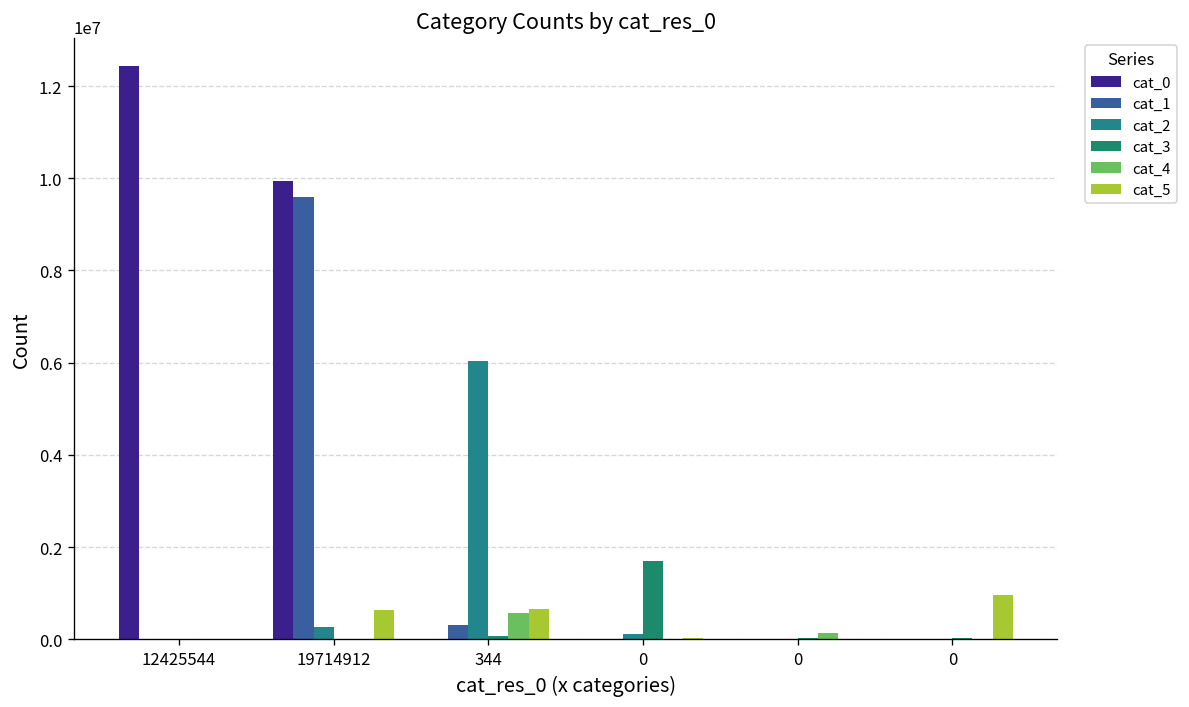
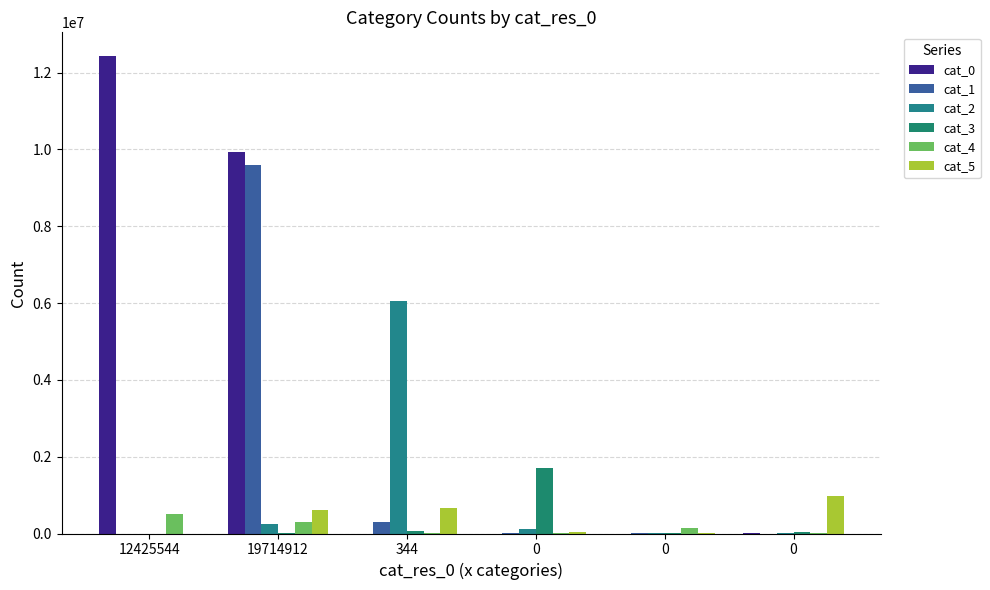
  {
    "cat_0": {
      "12425544": 12400000,
      "19714912": 9900000
    },
    "cat_4": {
-     "12425544": 0,
-     "19714912": 0,
-     "344": 600000
+     "12425544": 500000,
+     "19714912": 300000,
+     "344": 0
    },
    "cat_5": {
      "12425544": 0,
      "19714912": 600000,
      "344": 700000
    }
  }
